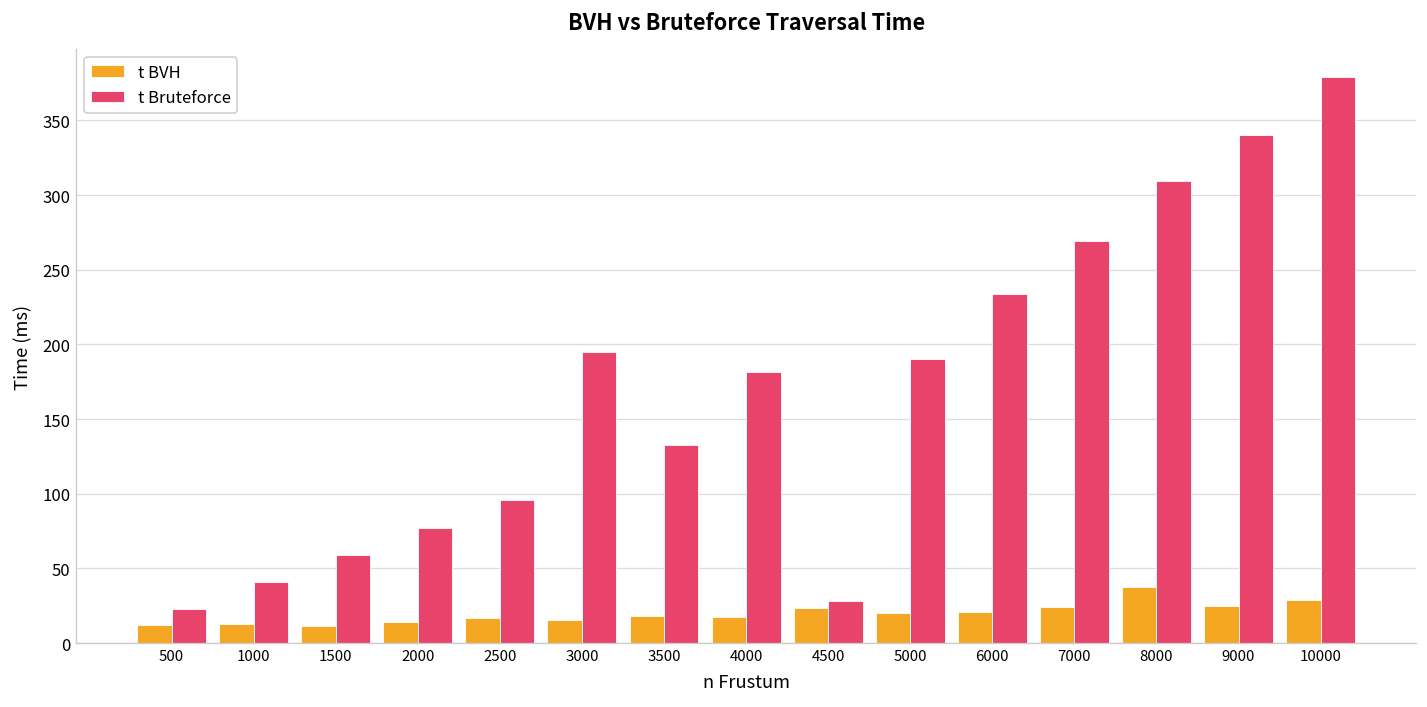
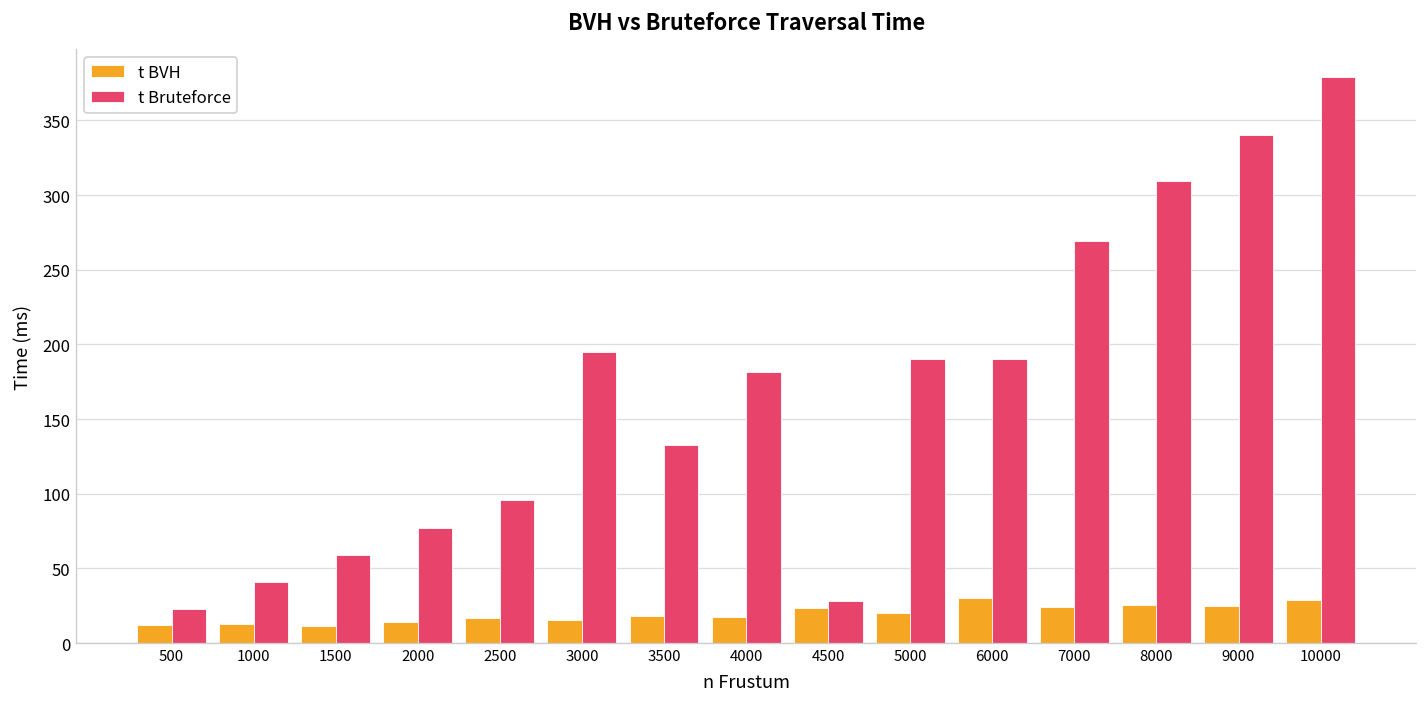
  {
    "t BVH": {
      "500": 12,
      "1000": 13,
      "1500": 12,
      "2000": 14,
      "2500": 17,
      "3000": 16,
      "3500": 18,
      "4000": 17,
      "4500": 23,
      "5000": 20,
-     "6000": 21,
+     "6000": 30,
      "7000": 24,
-     "8000": 37,
+     "8000": 25,
      "9000": 25,
      "10000": 29
    },
    "t Bruteforce": {
      "500": 23,
      "1000": 41,
      "1500": 59,
      "2000": 77,
      "2500": 96,
      "3000": 195,
      "3500": 133,
      "4000": 182,
      "4500": 28,
      "5000": 190,
-     "6000": 234,
+     "6000": 190,
      "7000": 269,
      "8000": 310,
      "9000": 340,
      "10000": 379
    }
  }
